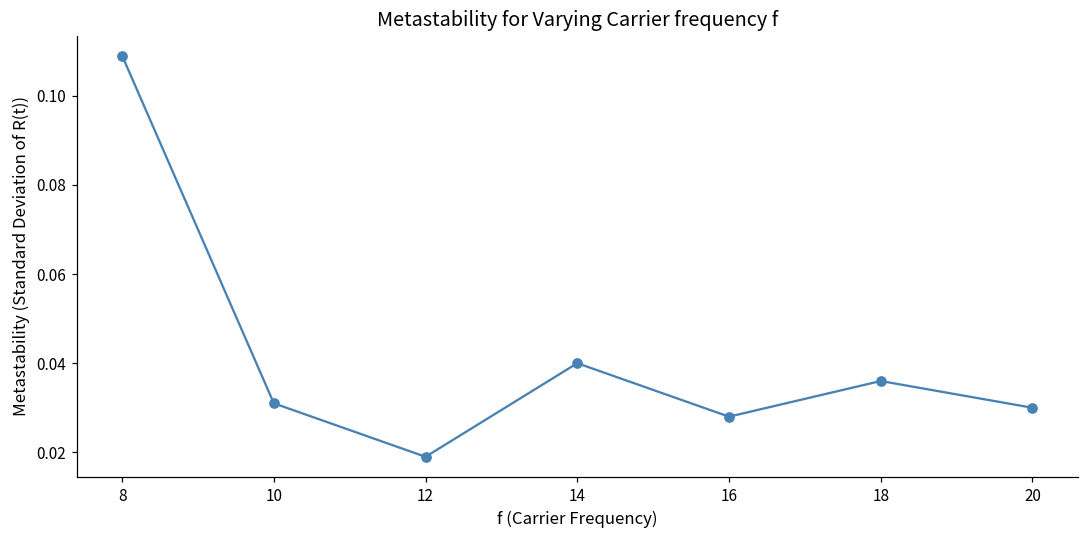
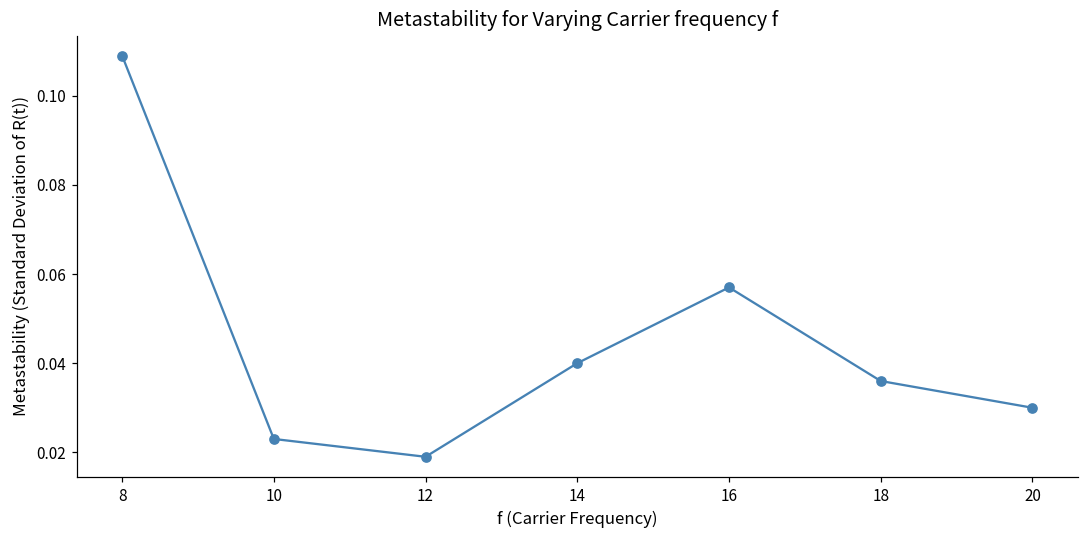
  {
    "8": 0.109,
-   "10": 0.031,
+   "10": 0.023,
    "12": 0.019,
    "14": 0.040,
-   "16": 0.028,
+   "16": 0.057,
    "18": 0.036,
    "20": 0.030
  }
